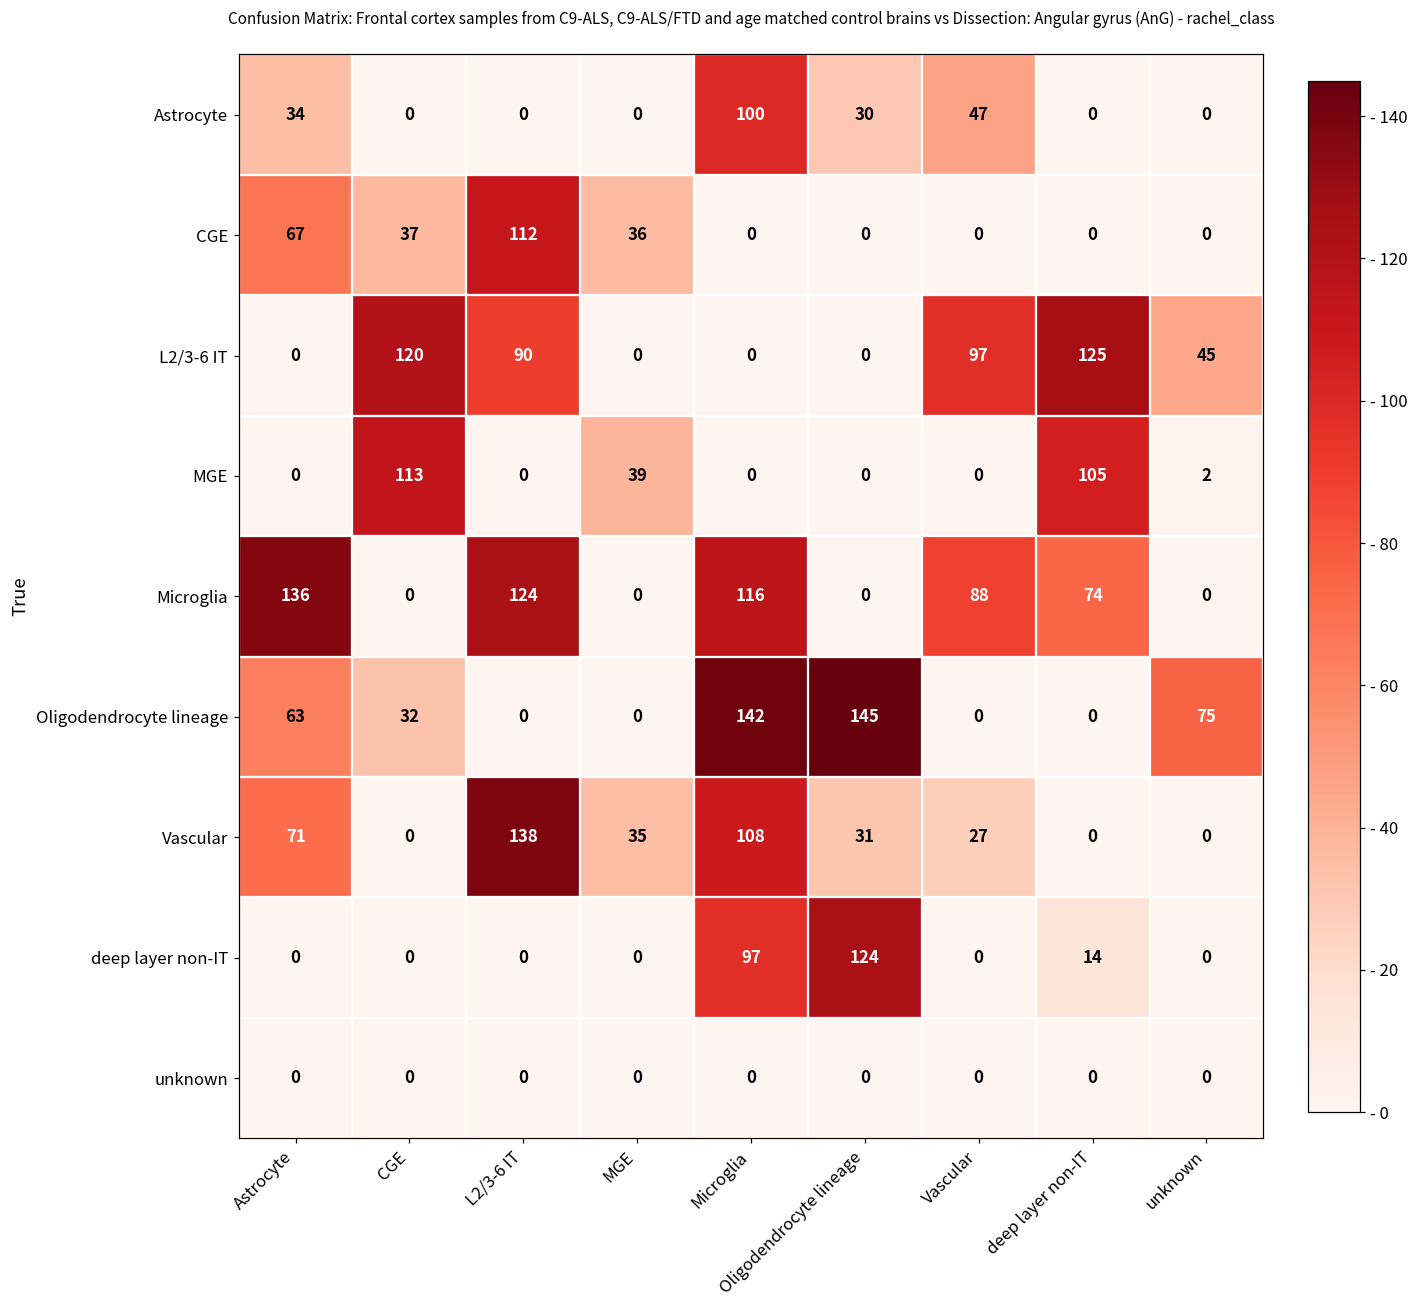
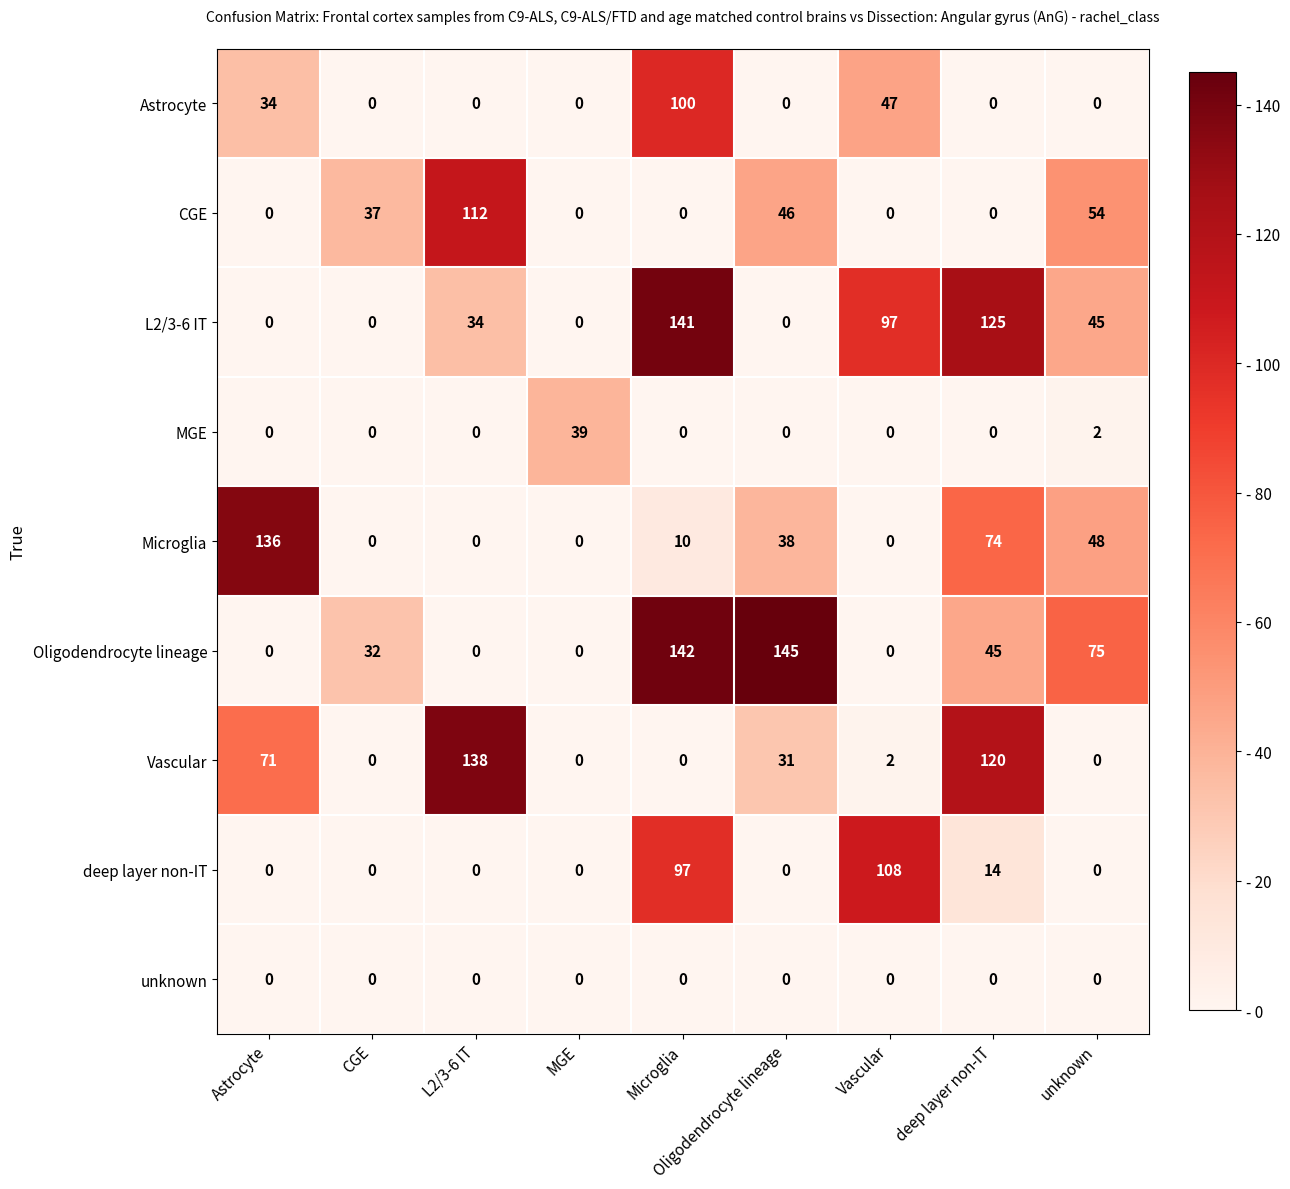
  {
    "Astrocyte": {
      "Astrocyte": 34,
      "CGE": 0,
      "L2/3-6 IT": 0,
      "MGE": 0,
      "Microglia": 100,
-     "Oligodendrocyte lineage": 30,
+     "Oligodendrocyte lineage": 0,
      "Vascular": 47,
      "deep layer non-IT": 0,
      "unknown": 0
    },
    "CGE": {
-     "Astrocyte": 67,
+     "Astrocyte": 0,
      "CGE": 37,
      "L2/3-6 IT": 112,
-     "MGE": 36,
+     "MGE": 0,
      "Microglia": 0,
-     "Oligodendrocyte lineage": 0,
+     "Oligodendrocyte lineage": 46,
      "Vascular": 0,
      "deep layer non-IT": 0,
-     "unknown": 0
+     "unknown": 54
    },
    "L2/3-6 IT": {
      "Astrocyte": 0,
-     "CGE": 120,
-     "L2/3-6 IT": 90,
+     "CGE": 0,
+     "L2/3-6 IT": 34,
      "MGE": 0,
-     "Microglia": 0,
+     "Microglia": 141,
      "Oligodendrocyte lineage": 0,
      "Vascular": 97,
      "deep layer non-IT": 125,
      "unknown": 45
    },
    "MGE": {
      "Astrocyte": 0,
-     "CGE": 113,
+     "CGE": 0,
      "L2/3-6 IT": 0,
      "MGE": 39,
      "Microglia": 0,
      "Oligodendrocyte lineage": 0,
      "Vascular": 0,
-     "deep layer non-IT": 105,
+     "deep layer non-IT": 0,
      "unknown": 2
    },
    "Microglia": {
      "Astrocyte": 136,
      "CGE": 0,
-     "L2/3-6 IT": 124,
+     "L2/3-6 IT": 0,
      "MGE": 0,
-     "Microglia": 116,
-     "Oligodendrocyte lineage": 0,
-     "Vascular": 88,
+     "Microglia": 10,
+     "Oligodendrocyte lineage": 38,
+     "Vascular": 0,
      "deep layer non-IT": 74,
-     "unknown": 0
+     "unknown": 48
    },
    "Oligodendrocyte lineage": {
-     "Astrocyte": 63,
+     "Astrocyte": 0,
      "CGE": 32,
      "L2/3-6 IT": 0,
      "MGE": 0,
      "Microglia": 142,
      "Oligodendrocyte lineage": 145,
      "Vascular": 0,
-     "deep layer non-IT": 0,
+     "deep layer non-IT": 45,
      "unknown": 75
    },
    "Vascular": {
      "Astrocyte": 71,
      "CGE": 0,
      "L2/3-6 IT": 138,
-     "MGE": 35,
-     "Microglia": 108,
+     "MGE": 0,
+     "Microglia": 0,
      "Oligodendrocyte lineage": 31,
-     "Vascular": 27,
-     "deep layer non-IT": 0,
+     "Vascular": 2,
+     "deep layer non-IT": 120,
      "unknown": 0
    },
    "deep layer non-IT": {
      "Astrocyte": 0,
      "CGE": 0,
      "L2/3-6 IT": 0,
      "MGE": 0,
      "Microglia": 97,
-     "Oligodendrocyte lineage": 124,
-     "Vascular": 0,
+     "Oligodendrocyte lineage": 0,
+     "Vascular": 108,
      "deep layer non-IT": 14,
      "unknown": 0
    },
    "unknown": {
      "Astrocyte": 0,
      "CGE": 0,
      "L2/3-6 IT": 0,
      "MGE": 0,
      "Microglia": 0,
      "Oligodendrocyte lineage": 0,
      "Vascular": 0,
      "deep layer non-IT": 0,
      "unknown": 0
    }
  }
